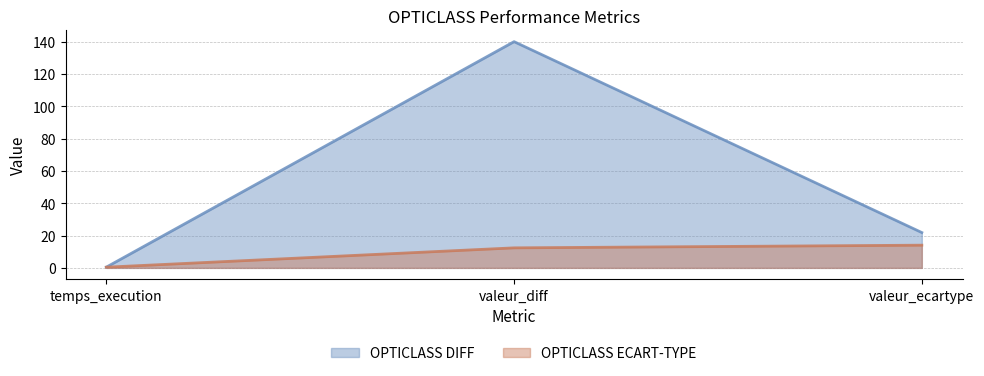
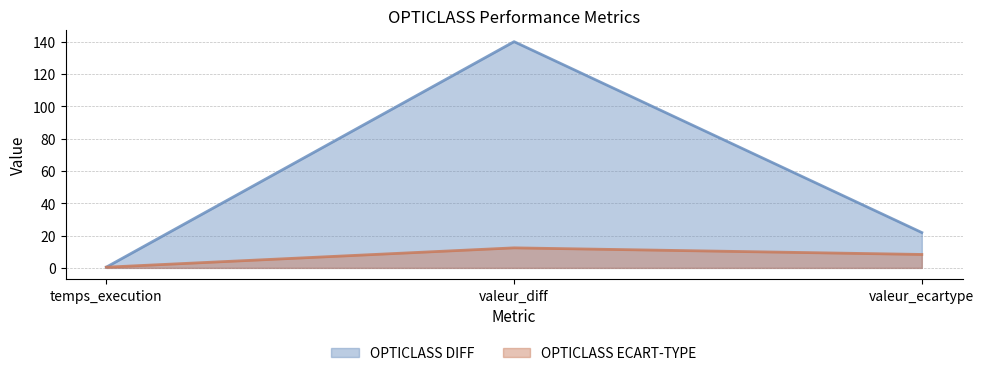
  {
    "OPTICLASS DIFF": {
      "valeur_diff": 140,
      "valeur_ecartype": 22
    },
    "OPTICLASS ECART-TYPE": {
      "valeur_diff": 12,
-     "valeur_ecartype": 14
+     "valeur_ecartype": 8
    }
  }
